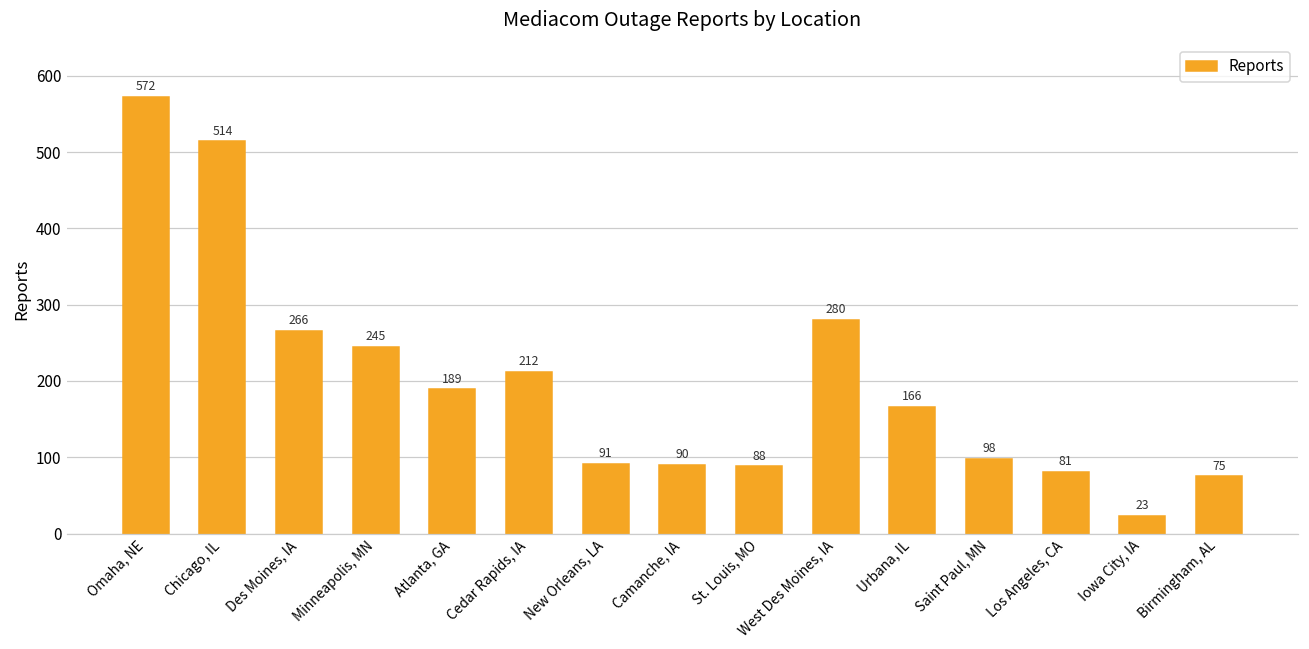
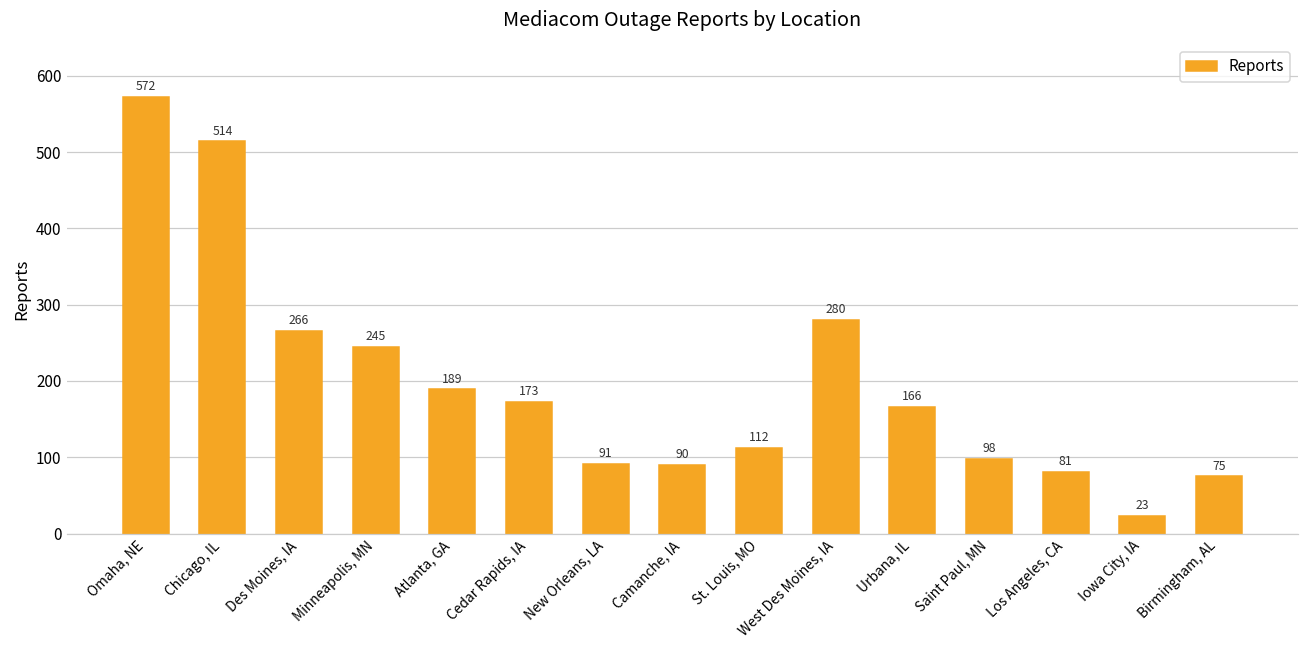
  {
    "Omaha, NE": 572,
    "Chicago, IL": 514,
    "Des Moines, IA": 266,
    "Minneapolis, MN": 245,
    "Atlanta, GA": 189,
-   "Cedar Rapids, IA": 212,
+   "Cedar Rapids, IA": 173,
    "New Orleans, LA": 91,
    "Camanche, IA": 90,
-   "St. Louis, MO": 88,
+   "St. Louis, MO": 112,
    "West Des Moines, IA": 280,
    "Urbana, IL": 166,
    "Saint Paul, MN": 98,
    "Los Angeles, CA": 81,
    "Iowa City, IA": 23,
    "Birmingham, AL": 75
  }
